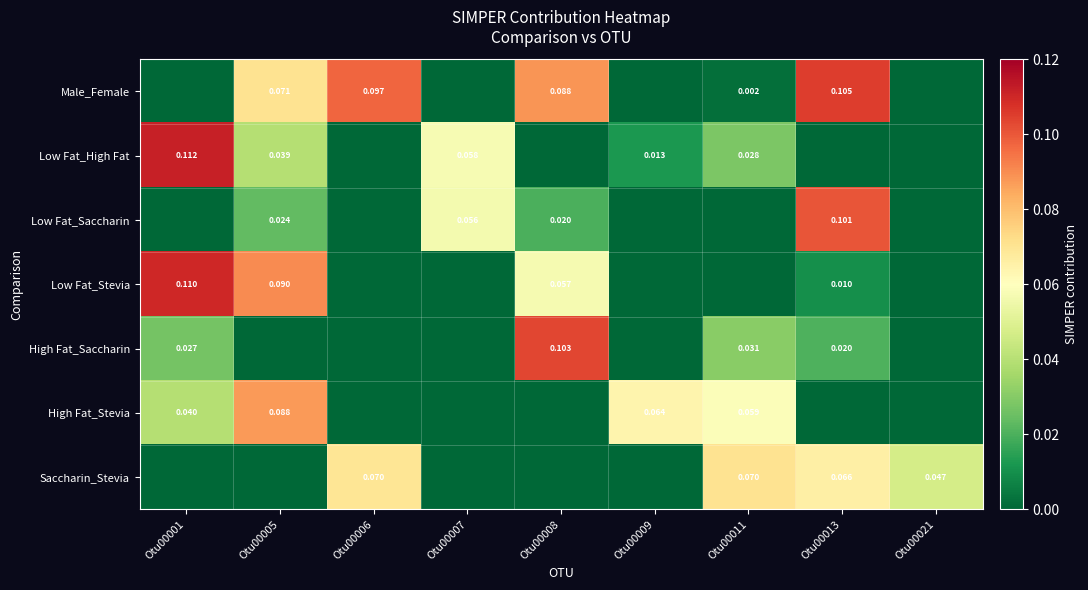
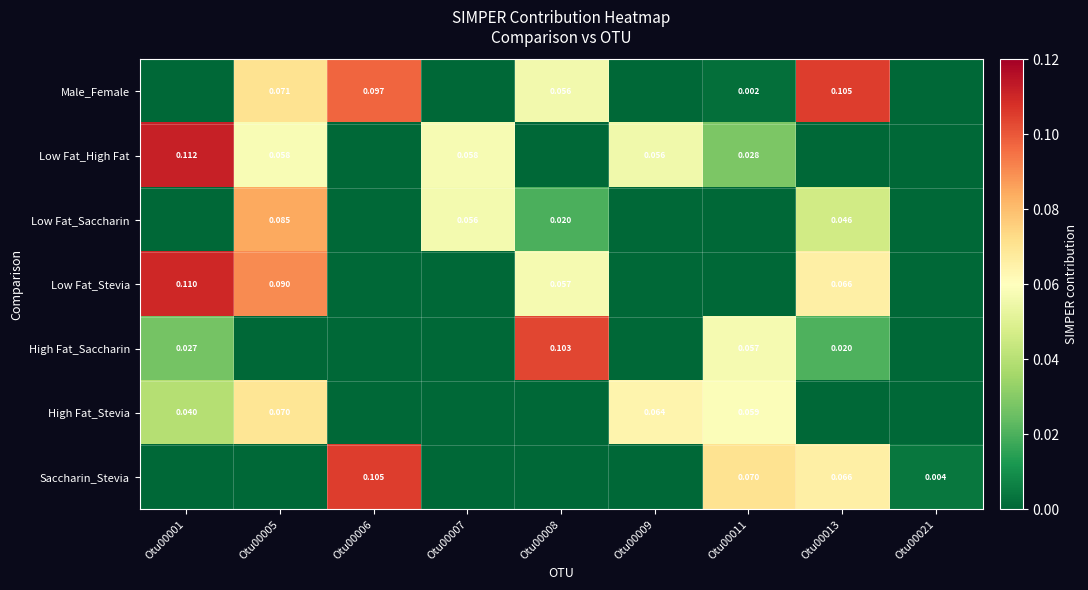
  {
    "Male_Female": {
      "Otu00005": 0.071,
      "Otu00006": 0.097,
-     "Otu00008": 0.088,
+     "Otu00008": 0.056,
      "Otu00011": 0.002,
      "Otu00013": 0.105
    },
    "Low Fat_High Fat": {
      "Otu00001": 0.112,
-     "Otu00005": 0.039,
+     "Otu00005": 0.058,
      "Otu00007": 0.058,
-     "Otu00009": 0.013,
+     "Otu00009": 0.056,
      "Otu00011": 0.028
    },
    "Low Fat_Saccharin": {
-     "Otu00005": 0.024,
+     "Otu00005": 0.085,
      "Otu00007": 0.056,
      "Otu00008": 0.020,
-     "Otu00013": 0.101
+     "Otu00013": 0.046
    },
    "Low Fat_Stevia": {
      "Otu00001": 0.110,
      "Otu00005": 0.090,
      "Otu00008": 0.057,
-     "Otu00013": 0.010
+     "Otu00013": 0.066
    },
    "High Fat_Saccharin": {
      "Otu00001": 0.027,
      "Otu00008": 0.103,
-     "Otu00011": 0.031,
+     "Otu00011": 0.057,
      "Otu00013": 0.020
    },
    "High Fat_Stevia": {
      "Otu00001": 0.040,
-     "Otu00005": 0.088,
+     "Otu00005": 0.070,
      "Otu00009": 0.064,
      "Otu00011": 0.059
    },
    "Saccharin_Stevia": {
-     "Otu00006": 0.070,
+     "Otu00006": 0.105,
      "Otu00011": 0.070,
      "Otu00013": 0.066,
-     "Otu00021": 0.047
+     "Otu00021": 0.004
    }
  }
